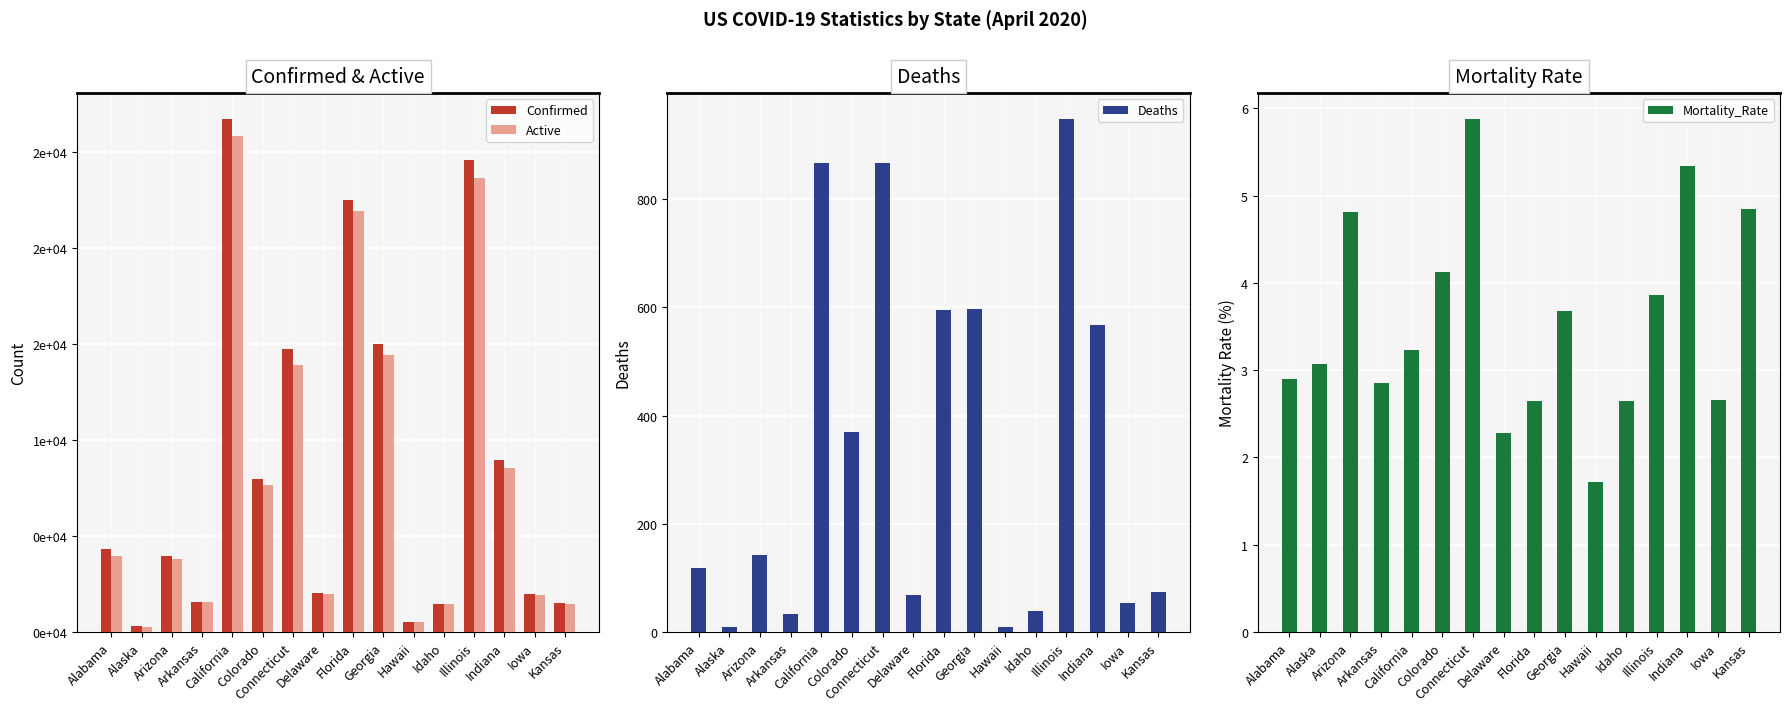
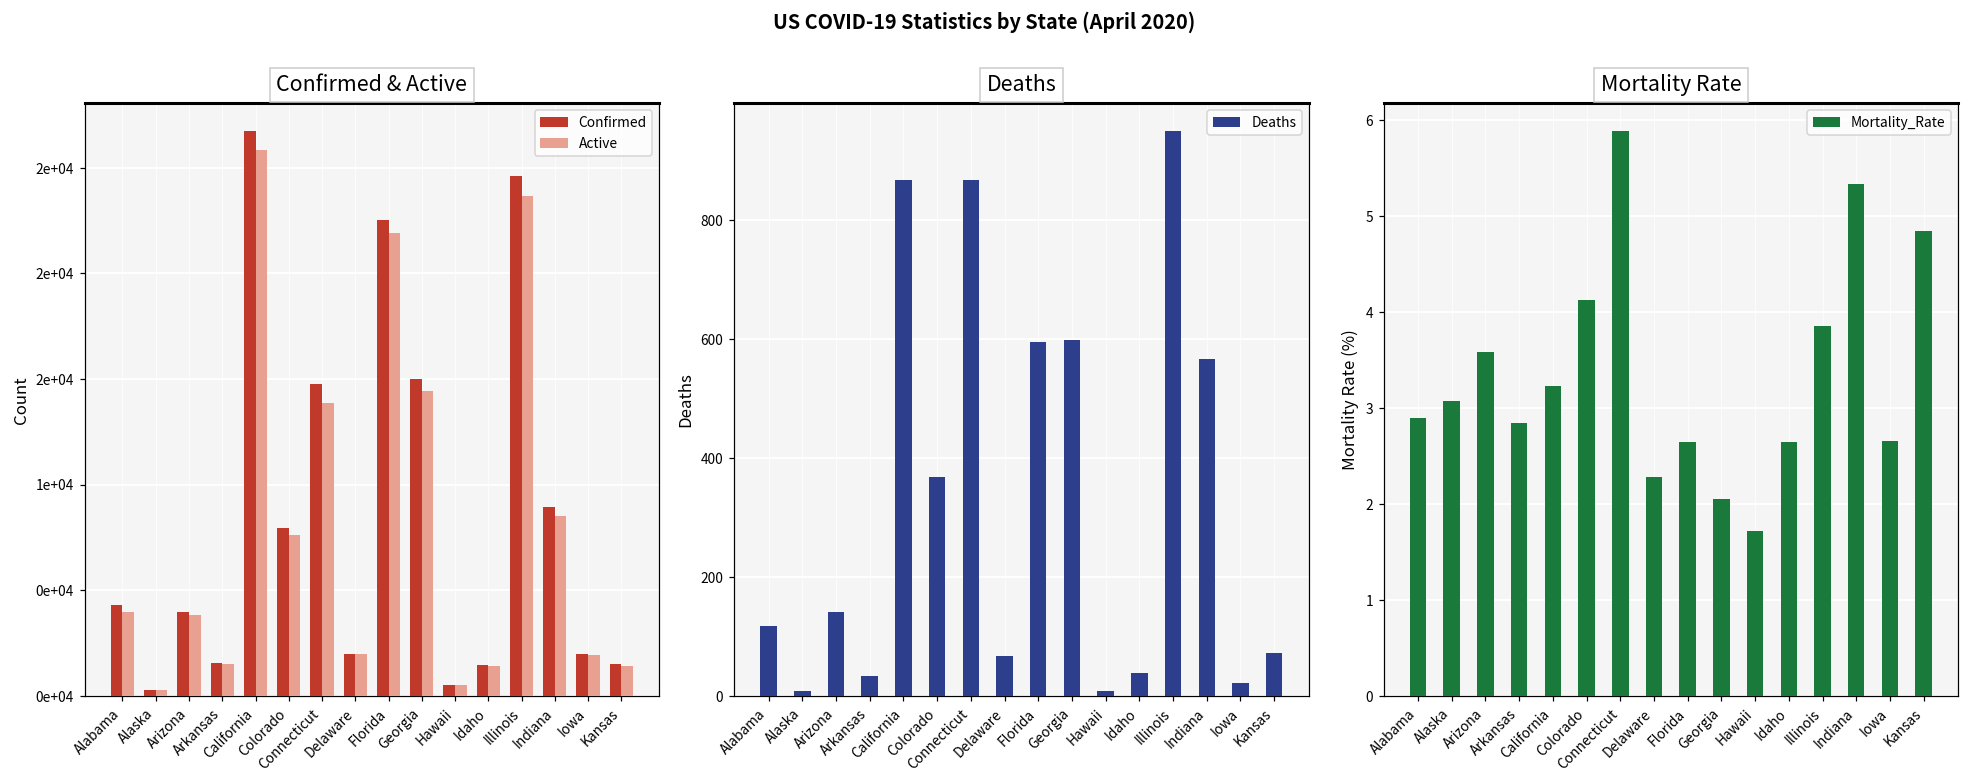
  {
    "Deaths": {
      "Alabama": 120,
      "Alaska": 10,
      "Arizona": 140,
      "Arkansas": 30,
      "California": 870,
      "Colorado": 370,
      "Connecticut": 870,
      "Delaware": 70,
      "Florida": 600,
      "Georgia": 600,
      "Hawaii": 10,
      "Idaho": 40,
      "Illinois": 950,
      "Indiana": 570,
-     "Iowa": 50,
+     "Iowa": 20,
      "Kansas": 70
    },
    "Mortality Rate": {
      "Alabama": 2.9,
      "Alaska": 3.1,
-     "Arizona": 4.8,
+     "Arizona": 3.6,
      "Arkansas": 2.8,
      "California": 3.2,
      "Colorado": 4.1,
      "Connecticut": 5.9,
      "Delaware": 2.3,
      "Florida": 2.6,
-     "Georgia": 3.7,
+     "Georgia": 2.0,
      "Hawaii": 1.7,
      "Idaho": 2.6,
      "Illinois": 3.9,
      "Indiana": 5.3,
      "Iowa": 2.7,
      "Kansas": 4.8
    }
  }
